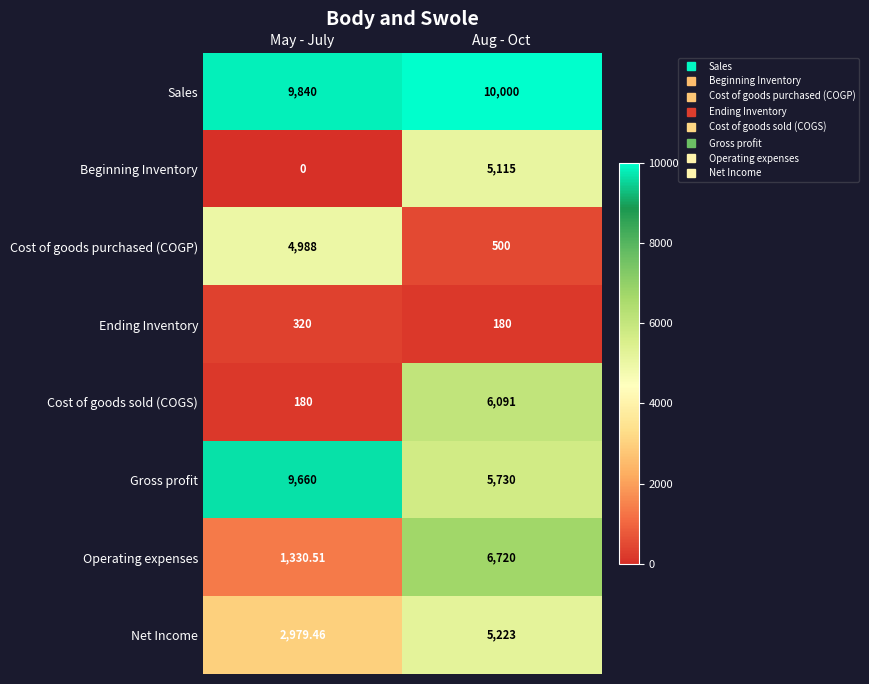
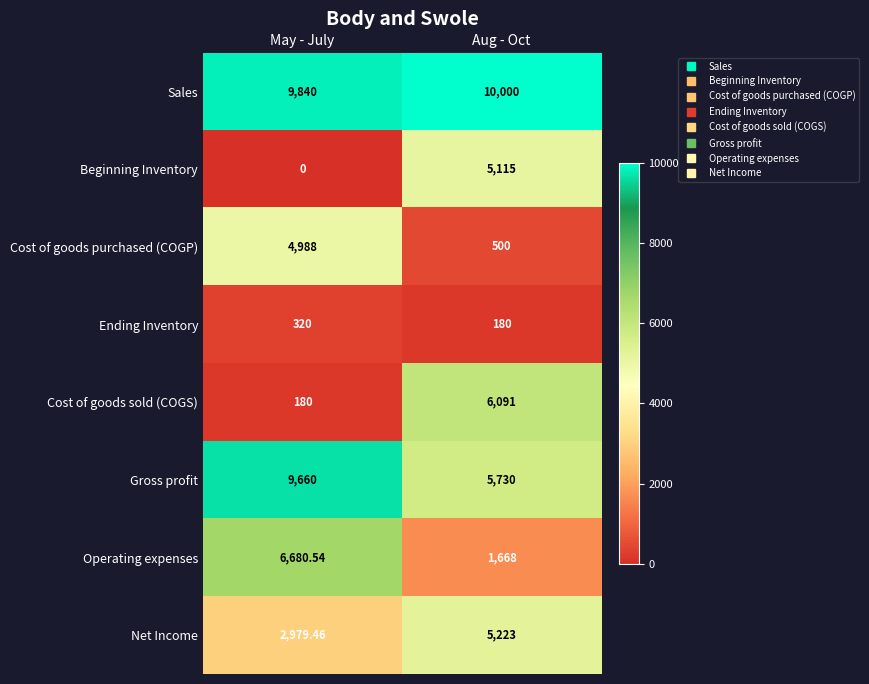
  {
    "Sales": {
      "May - July": "9,840",
      "Aug - Oct": "10,000"
    },
    "Beginning Inventory": {
      "May - July": "0",
      "Aug - Oct": "5,115"
    },
    "Cost of goods purchased (COGP)": {
      "May - July": "4,988",
      "Aug - Oct": "500"
    },
    "Ending Inventory": {
      "May - July": "320",
      "Aug - Oct": "180"
    },
    "Cost of goods sold (COGS)": {
      "May - July": "180",
      "Aug - Oct": "6,091"
    },
    "Gross profit": {
      "May - July": "9,660",
      "Aug - Oct": "5,730"
    },
    "Operating expenses": {
-     "May - July": "1,330.51",
-     "Aug - Oct": "6,720"
+     "May - July": "6,680.54",
+     "Aug - Oct": "1,668"
    },
    "Net Income": {
      "May - July": "2,979.46",
      "Aug - Oct": "5,223"
    }
  }
